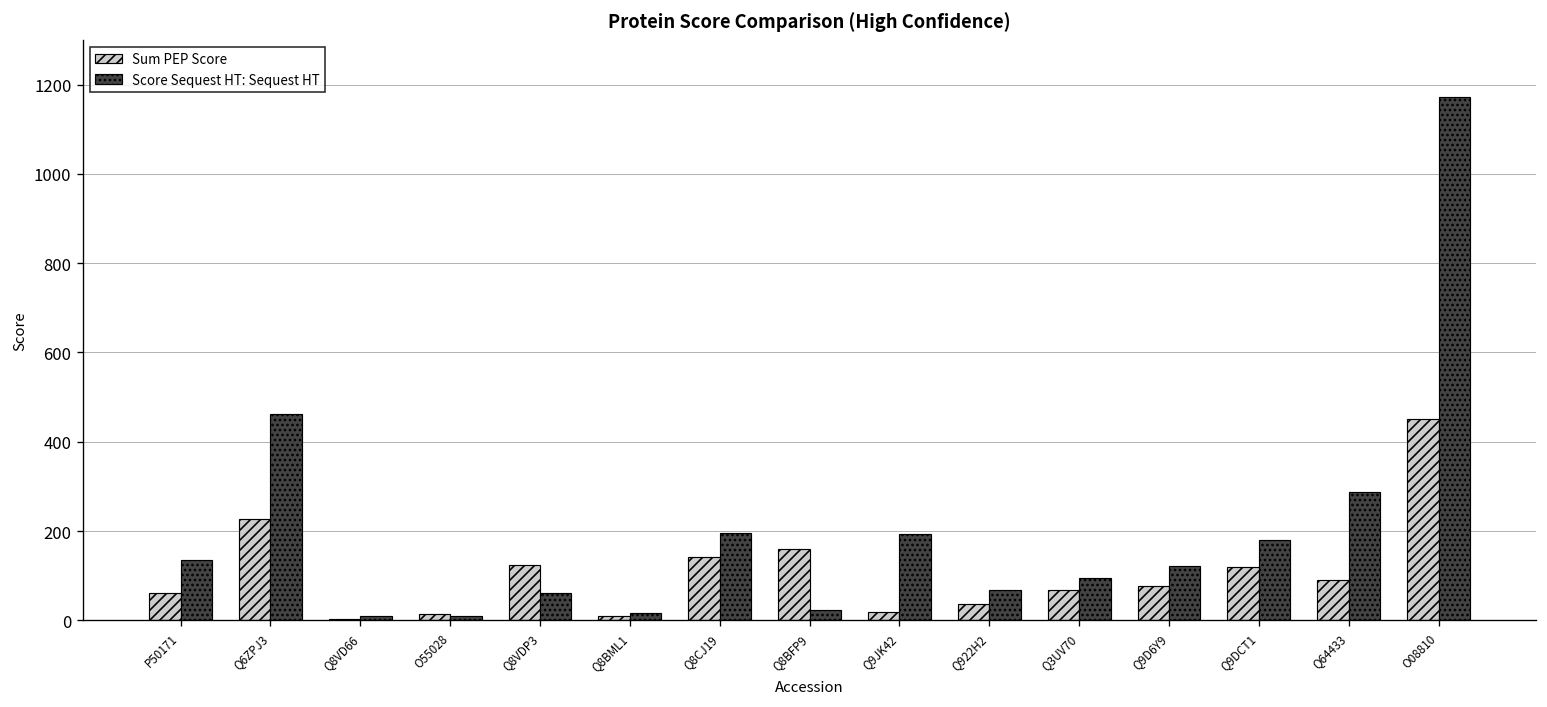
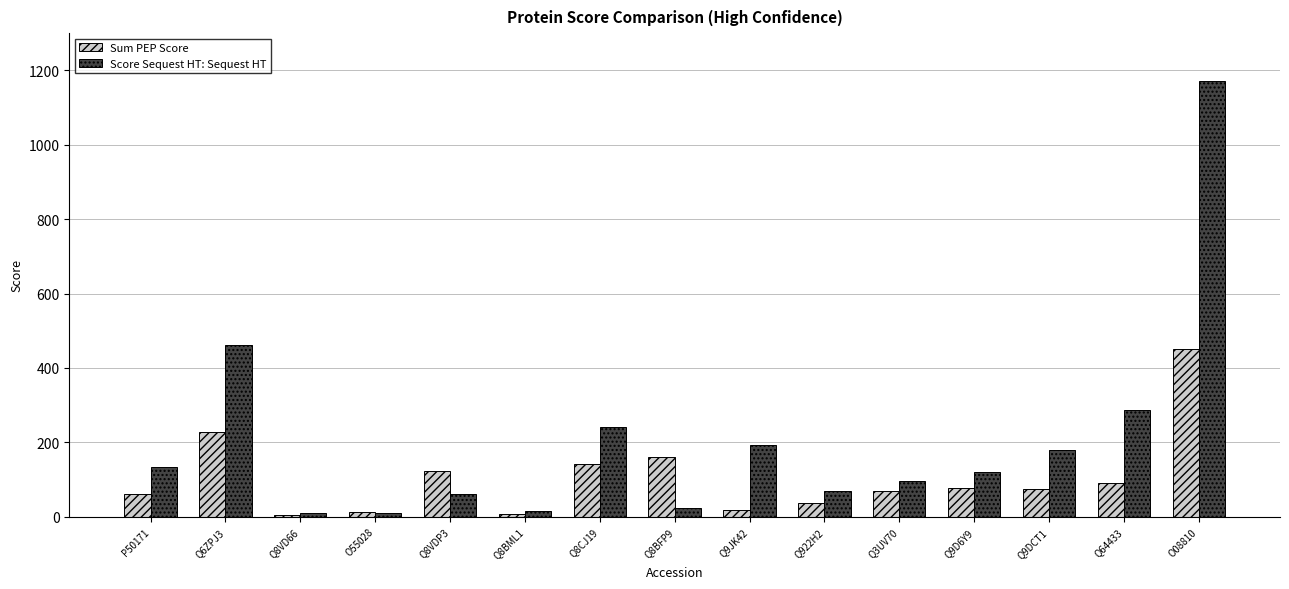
  {
    "Sum PEP Score": {
      "P50171": 60,
      "Q6ZPJ3": 230,
      "O55028": 10,
      "Q8VDP3": 120,
      "Q8BML1": 10,
      "Q8CJ19": 140,
      "Q8BFP9": 160,
      "Q9JK42": 20,
      "Q922H2": 40,
      "Q3UV70": 70,
      "Q9D6Y9": 80,
-     "Q9DCT1": 120,
+     "Q9DCT1": 80,
      "Q64433": 90,
      "O08810": 450
    },
    "Score Sequest HT: Sequest HT": {
      "P50171": 130,
      "Q6ZPJ3": 460,
      "Q8VD66": 10,
      "O55028": 10,
      "Q8VDP3": 60,
      "Q8BML1": 20,
-     "Q8CJ19": 200,
+     "Q8CJ19": 240,
      "Q8BFP9": 20,
      "Q9JK42": 190,
      "Q922H2": 70,
      "Q3UV70": 100,
      "Q9D6Y9": 120,
      "Q9DCT1": 180,
      "Q64433": 290,
      "O08810": 1170
    }
  }
